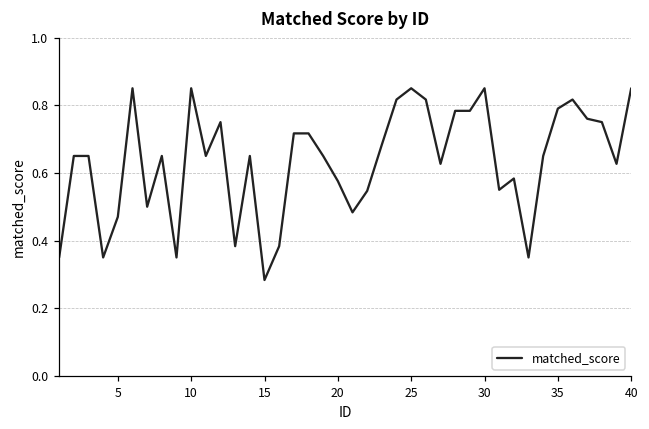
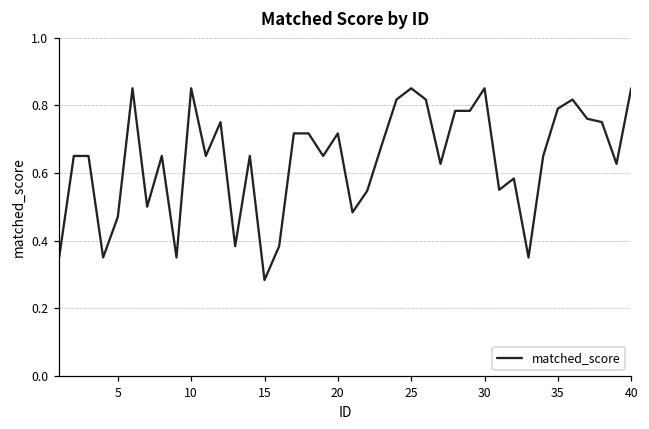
  {
    "5": 0.47,
    "10": 0.85,
    "15": 0.28,
-   "20": 0.58,
+   "20": 0.72,
    "25": 0.85,
    "30": 0.85,
    "35": 0.79,
    "40": 0.85
  }
